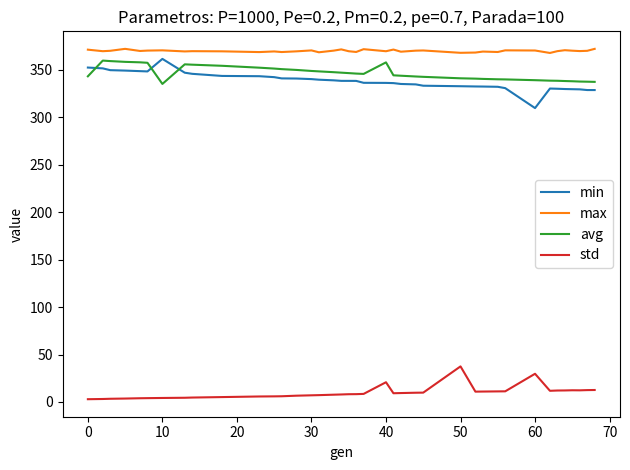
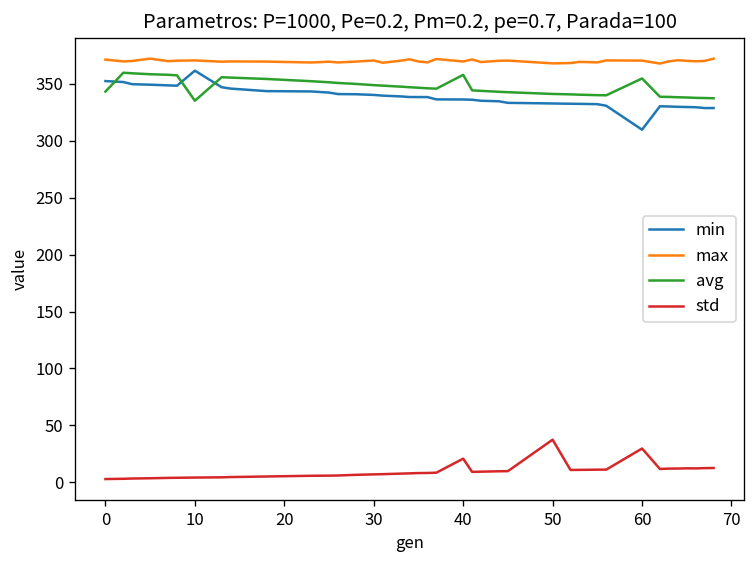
  {
    "min": {
      "0": 350,
      "10": 360,
      "30": 340,
      "40": 340,
      "50": 330,
      "60": 310
    },
    "max": {
      "0": 370,
      "10": 370,
      "30": 370,
      "40": 370,
      "50": 370,
      "60": 370
    },
    "avg": {
      "0": 340,
      "10": 340,
      "30": 350,
      "40": 360,
      "50": 340,
-     "60": 340
+     "60": 350
    },
    "std": {
      "0": 0,
      "10": 0,
      "30": 10,
      "40": 20,
      "50": 40,
      "60": 30
    }
  }
